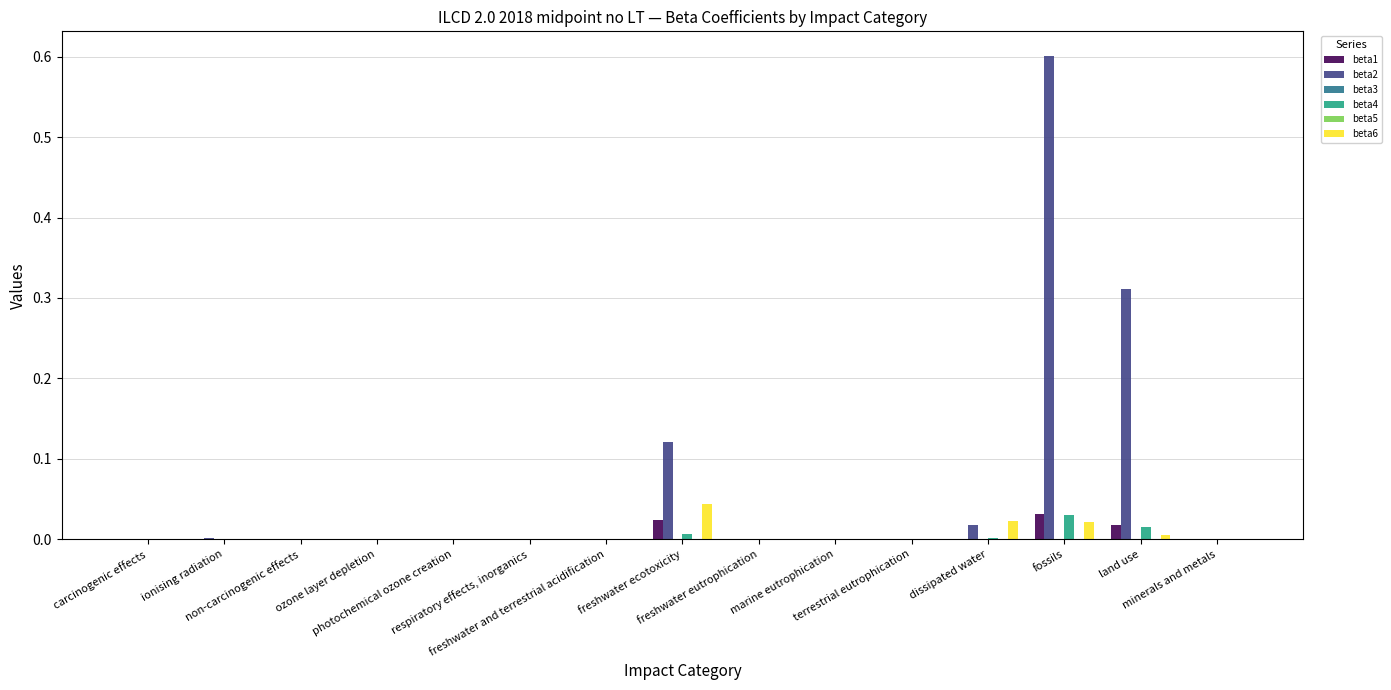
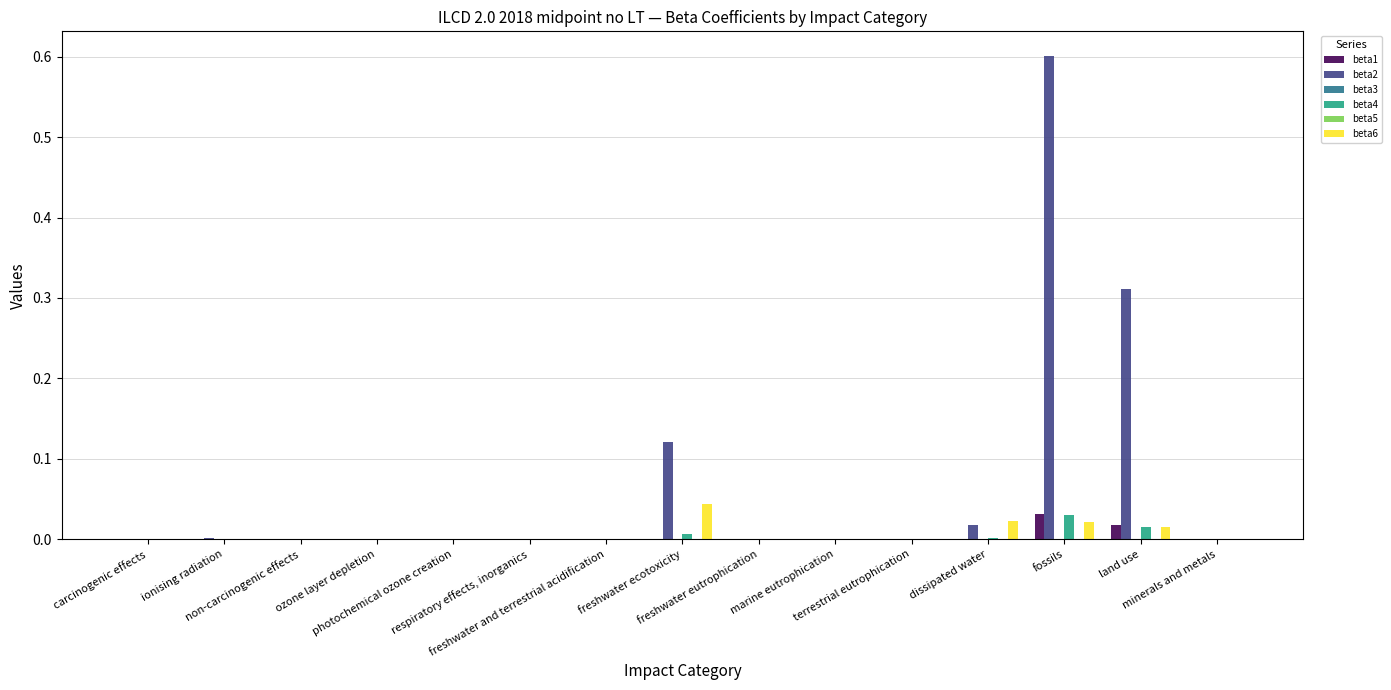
  {
    "beta1": {
-     "freshwater ecotoxicity": 0.02,
+     "freshwater ecotoxicity": 0.00,
      "fossils": 0.03,
      "land use": 0.02
    },
    "beta6": {
      "freshwater ecotoxicity": 0.04,
      "dissipated water": 0.02,
      "fossils": 0.02,
-     "land use": 0.00
+     "land use": 0.01
    }
  }
